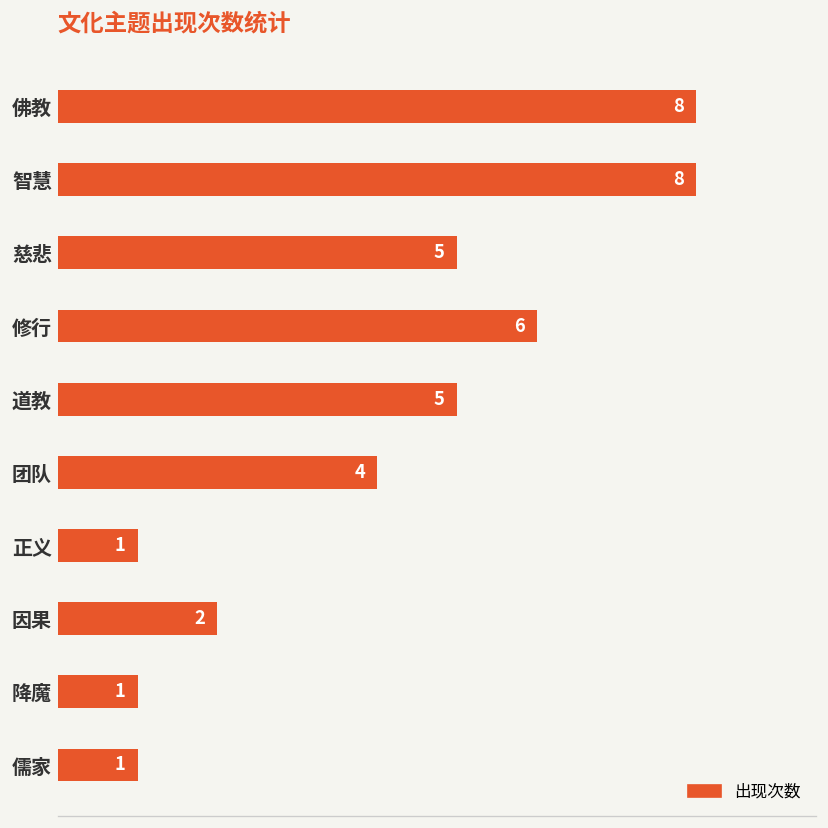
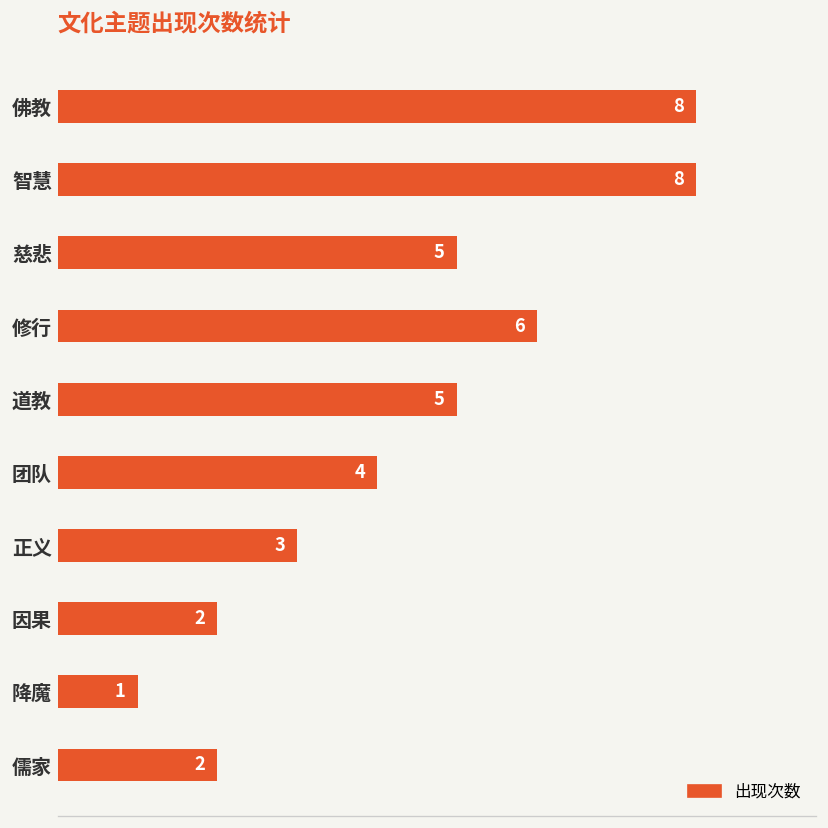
  {
    "佛教": 8,
    "智慧": 8,
    "慈悲": 5,
    "修行": 6,
    "道教": 5,
    "团队": 4,
-   "正义": 1,
+   "正义": 3,
    "因果": 2,
    "降魔": 1,
-   "儒家": 1
+   "儒家": 2
  }
